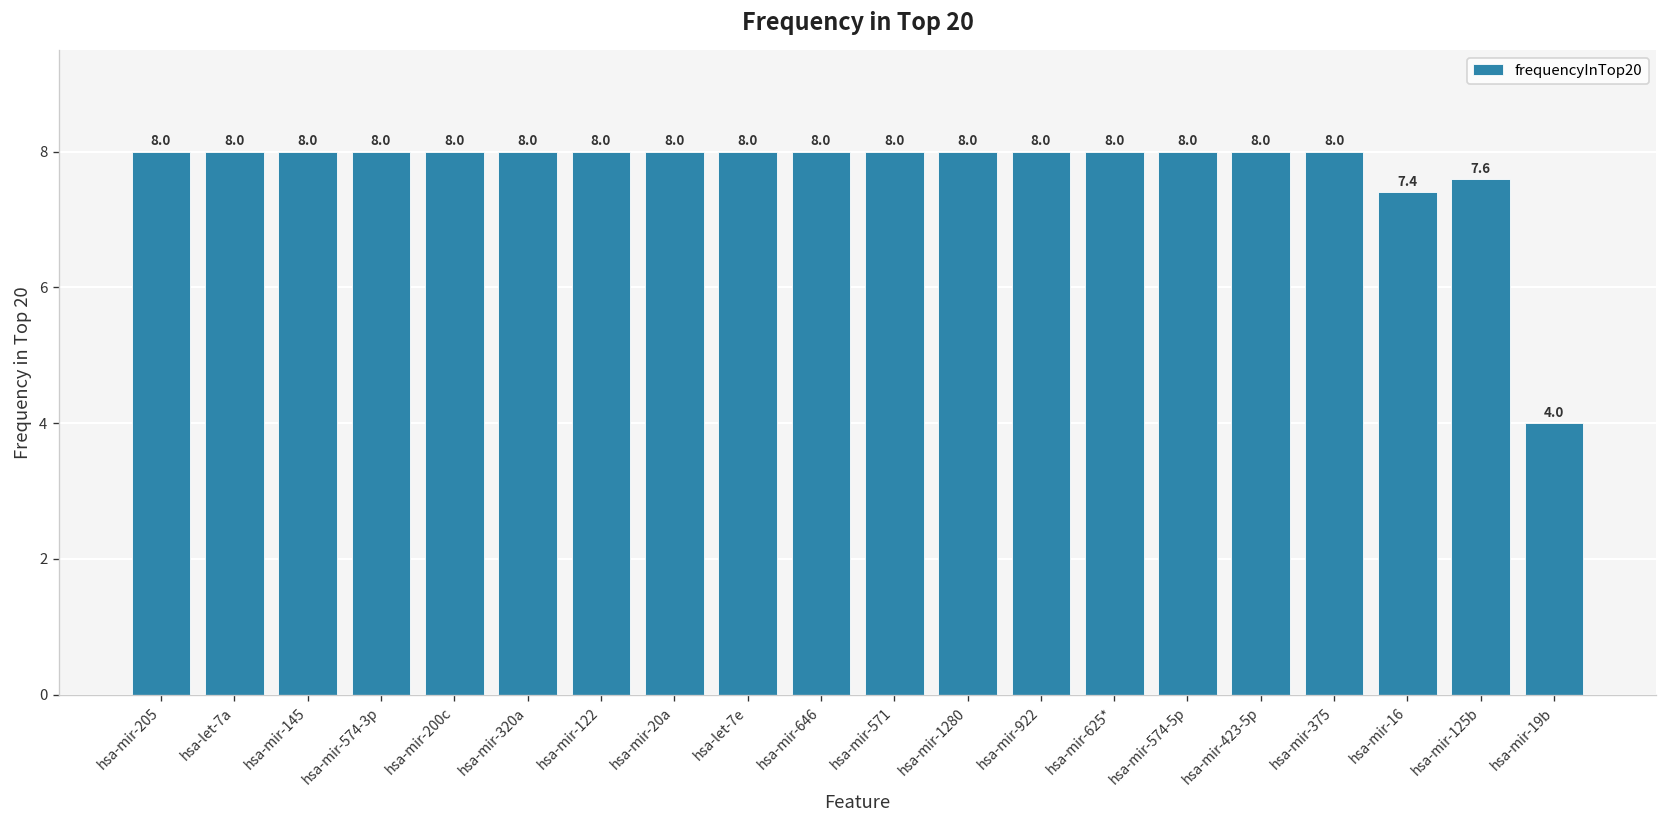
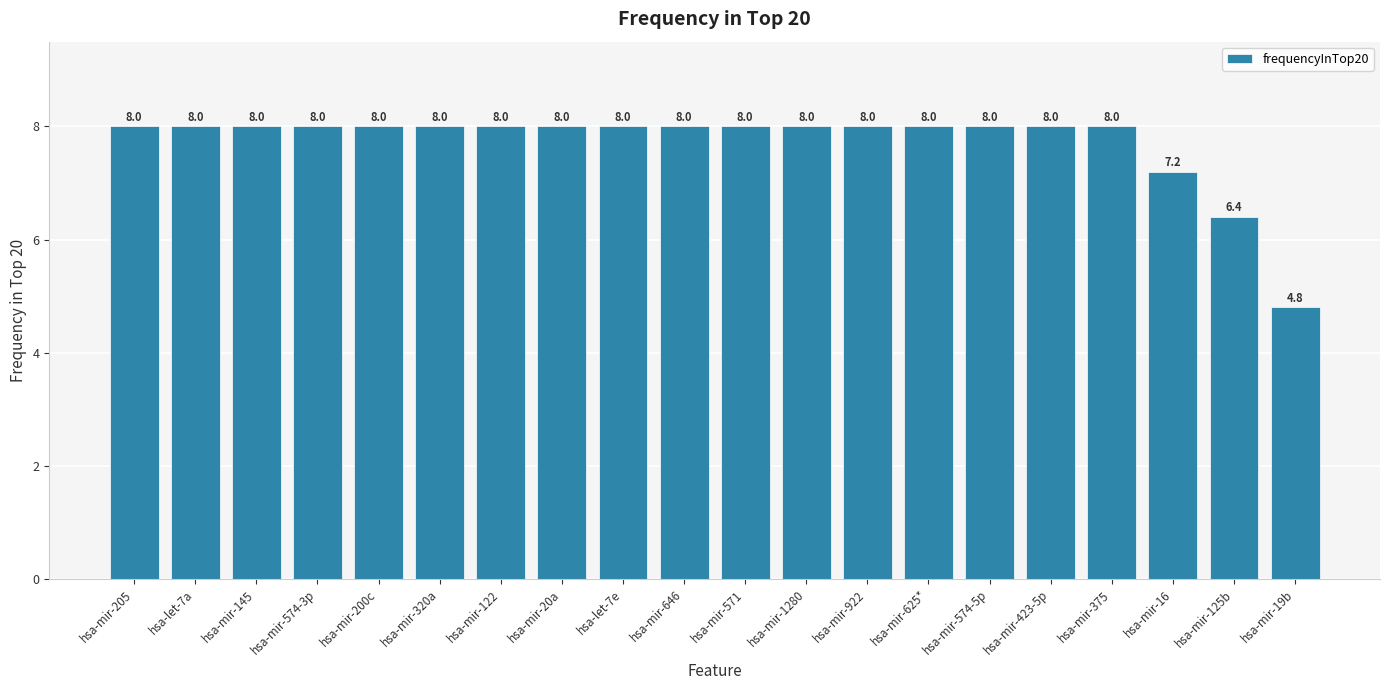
  {
    "hsa-mir-205": 8.0,
    "hsa-let-7a": 8.0,
    "hsa-mir-145": 8.0,
    "hsa-mir-574-3p": 8.0,
    "hsa-mir-200c": 8.0,
    "hsa-mir-320a": 8.0,
    "hsa-mir-122": 8.0,
    "hsa-mir-20a": 8.0,
    "hsa-let-7e": 8.0,
    "hsa-mir-646": 8.0,
    "hsa-mir-571": 8.0,
    "hsa-mir-1280": 8.0,
    "hsa-mir-922": 8.0,
    "hsa-mir-625*": 8.0,
    "hsa-mir-574-5p": 8.0,
    "hsa-mir-423-5p": 8.0,
    "hsa-mir-375": 8.0,
-   "hsa-mir-16": 7.4,
-   "hsa-mir-125b": 7.6,
-   "hsa-mir-19b": 4.0
+   "hsa-mir-16": 7.2,
+   "hsa-mir-125b": 6.4,
+   "hsa-mir-19b": 4.8
  }
